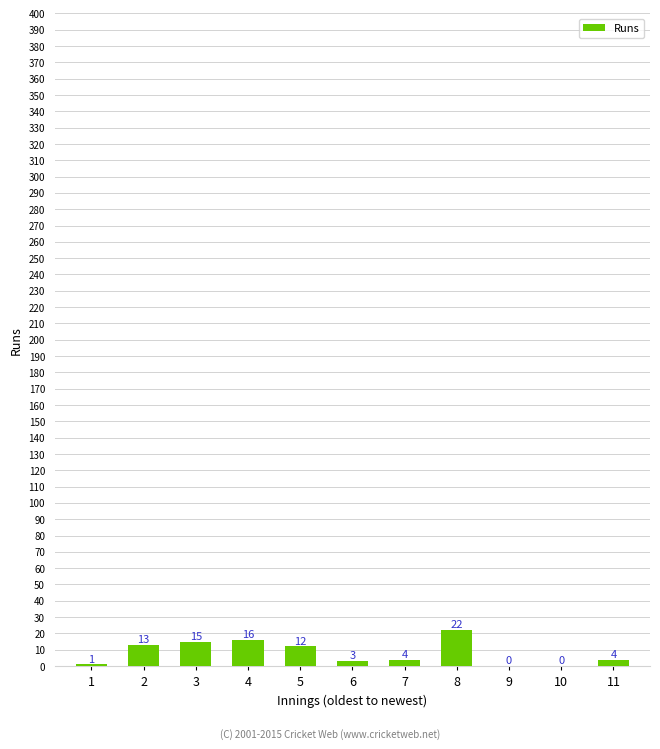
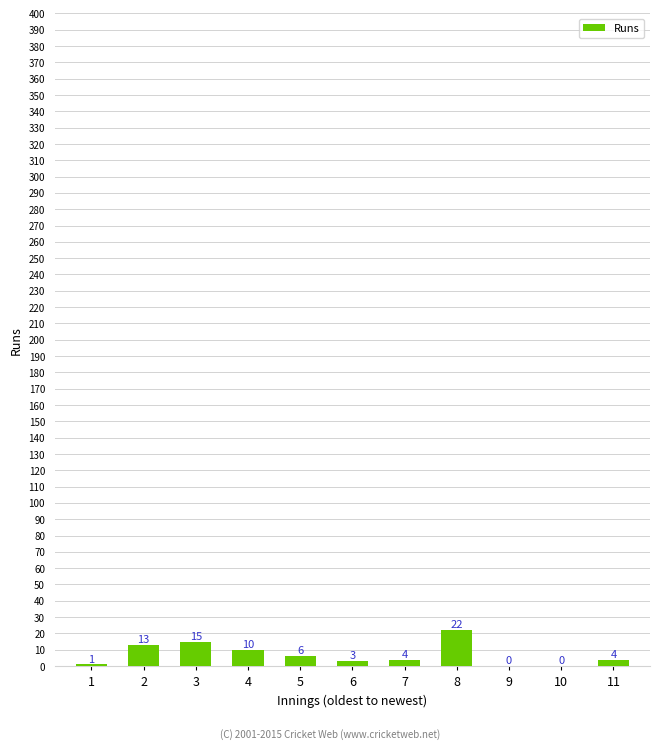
  {
    "1": 1,
    "2": 13,
    "3": 15,
-   "4": 16,
-   "5": 12,
+   "4": 10,
+   "5": 6,
    "6": 3,
    "7": 4,
    "8": 22,
    "9": 0,
    "10": 0,
    "11": 4
  }
